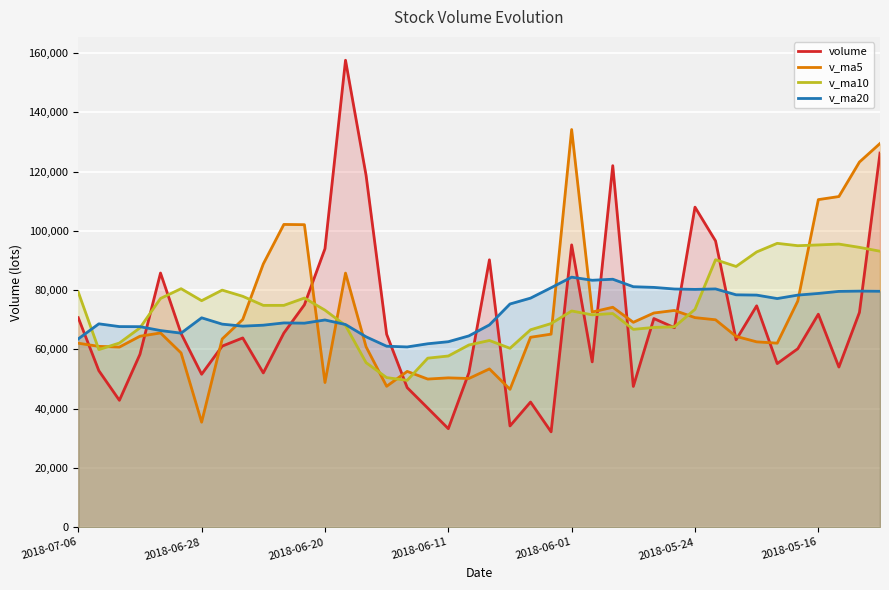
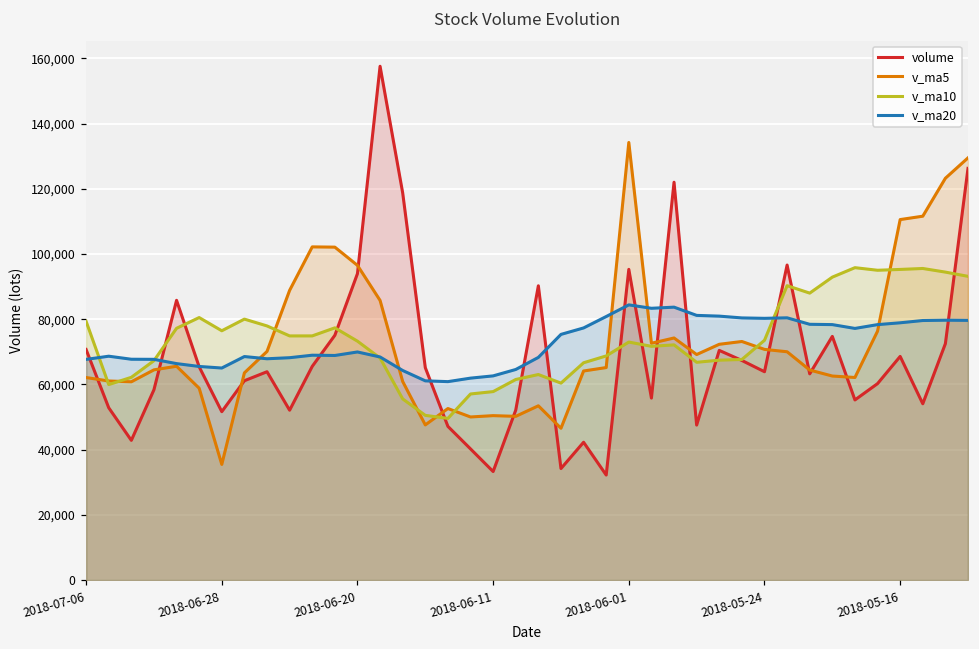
  {
    "volume": {
      "2018-07-06": "71,000",
      "2018-06-28": "52,000",
      "2018-06-20": "94,000",
      "2018-06-11": "33,000",
      "2018-06-01": "95,000",
-     "2018-05-24": "108,000",
-     "2018-05-16": "72,000"
+     "2018-05-24": "64,000",
+     "2018-05-16": "69,000"
    },
    "v_ma5": {
      "2018-07-06": "62,000",
      "2018-06-28": "35,000",
-     "2018-06-20": "49,000",
+     "2018-06-20": "97,000",
      "2018-06-11": "50,000",
      "2018-06-01": "134,000",
      "2018-05-24": "71,000",
      "2018-05-16": "111,000"
    },
    "v_ma10": {
      "2018-07-06": "79,000",
      "2018-06-28": "76,000",
      "2018-06-20": "73,000",
      "2018-06-11": "58,000",
      "2018-06-01": "73,000",
      "2018-05-24": "74,000",
      "2018-05-16": "95,000"
    },
    "v_ma20": {
-     "2018-07-06": "64,000",
-     "2018-06-28": "71,000",
+     "2018-07-06": "68,000",
+     "2018-06-28": "65,000",
      "2018-06-20": "70,000",
      "2018-06-11": "63,000",
      "2018-06-01": "84,000",
      "2018-05-24": "80,000",
      "2018-05-16": "79,000"
    }
  }
